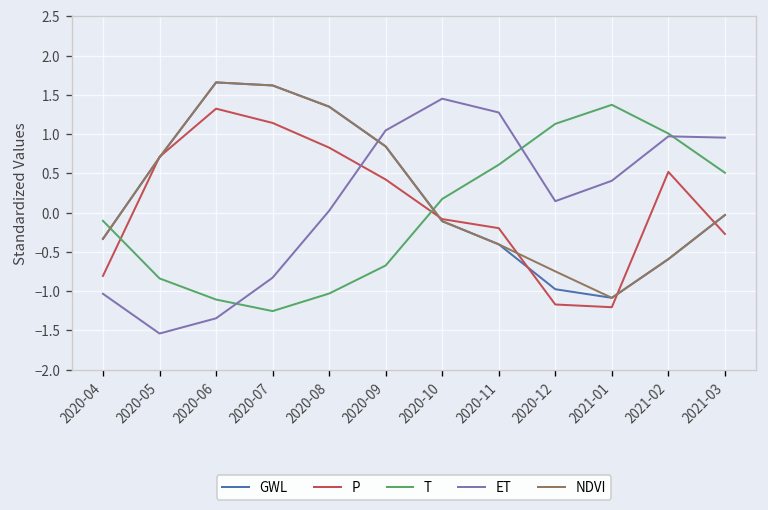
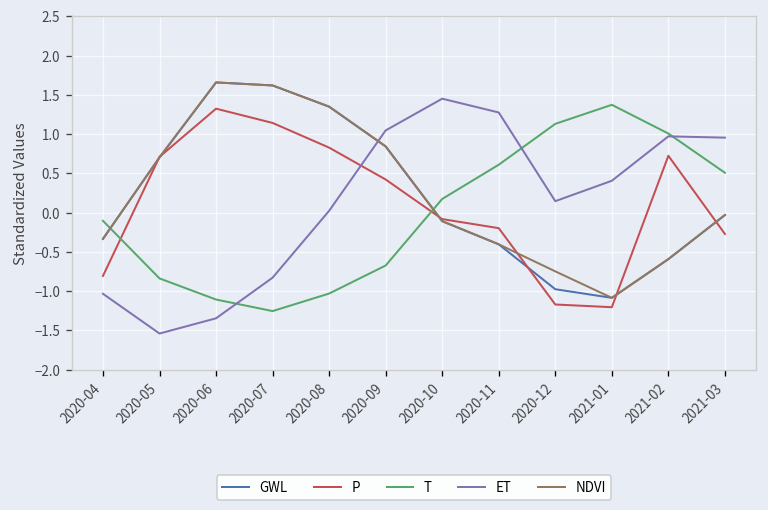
  {
    "P": {
      "2020-04": -0.8,
      "2020-06": 1.3,
      "2020-07": 1.1,
      "2020-08": 0.8,
      "2020-09": 0.4,
      "2020-11": -0.2,
      "2020-12": -1.2,
      "2021-01": -1.2,
-     "2021-02": 0.5,
+     "2021-02": 0.7,
      "2021-03": -0.3
    },
    "T": {
      "2020-04": -0.1,
      "2020-05": -0.8,
      "2020-06": -1.1,
      "2020-07": -1.3,
      "2020-08": -1.0,
      "2020-09": -0.7,
      "2020-10": 0.2,
      "2020-11": 0.6,
      "2020-12": 1.1,
      "2021-01": 1.4,
      "2021-03": 0.5
    },
    "NDVI": {
      "2020-12": -0.7
    }
  }
